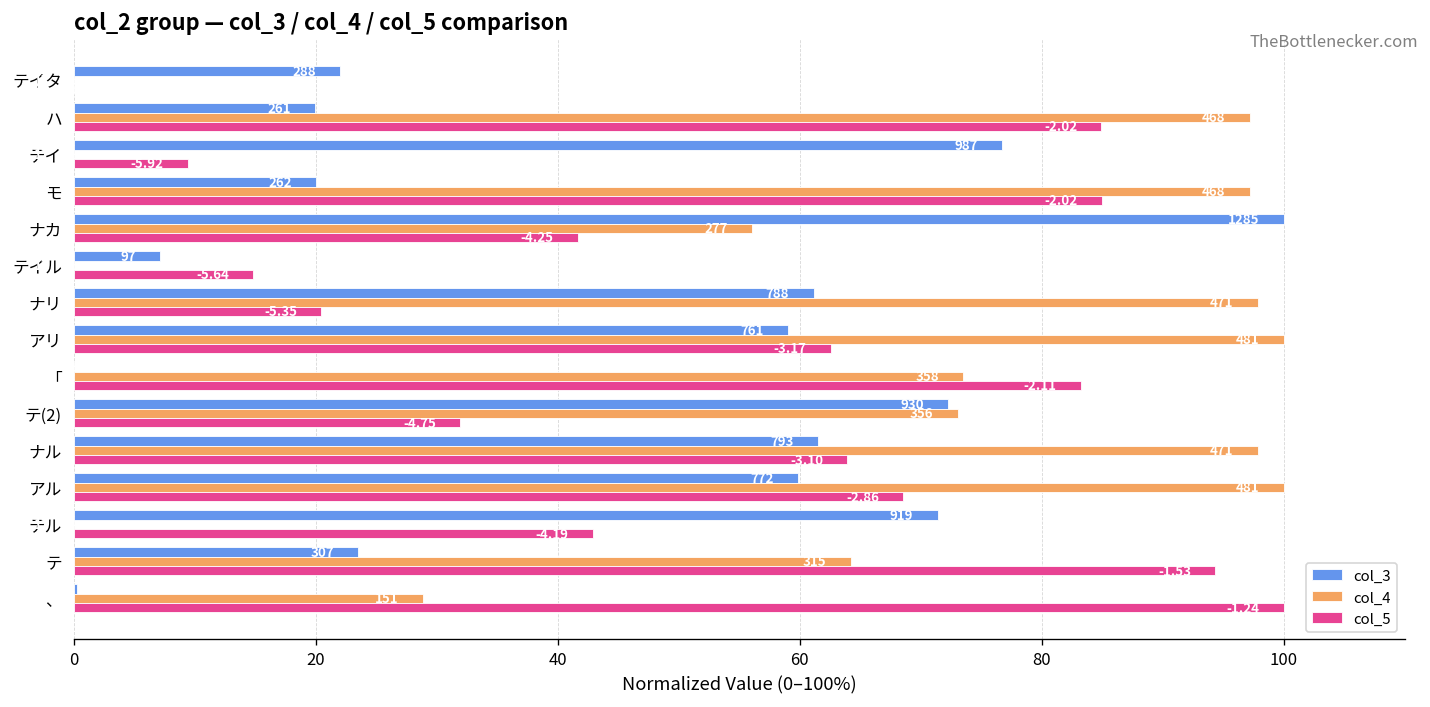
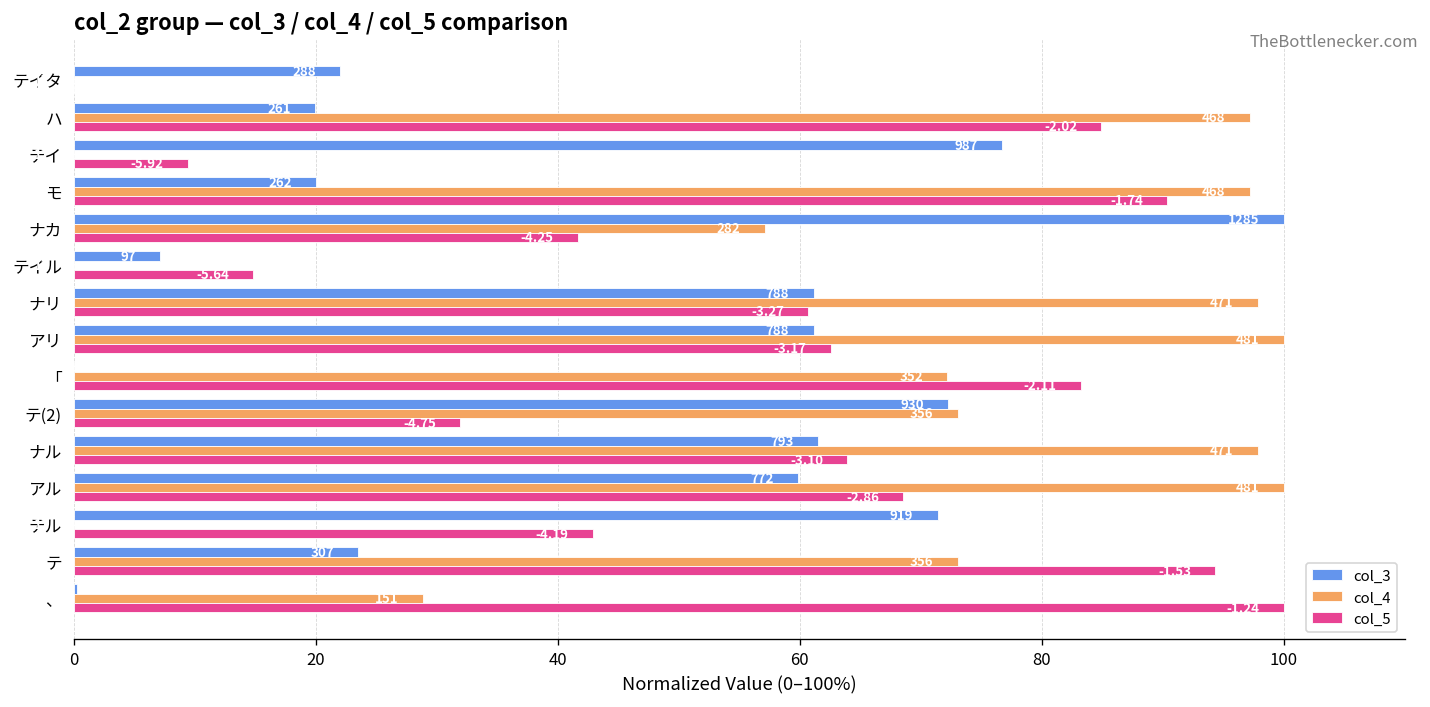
  {
    "col_3": {
-     "アリ": 761
+     "アリ": 788
    },
    "col_4": {
-     "ナカ": 277,
-     "「": 73.5,
-     "テ": 315
+     "ナカ": 282,
+     "「": 72.2,
+     "テ": 356
    },
    "col_5": {
-     "モ": -2.02,
-     "ナリ": -5.35
+     "モ": -1.74,
+     "ナリ": -3.27
    }
  }
